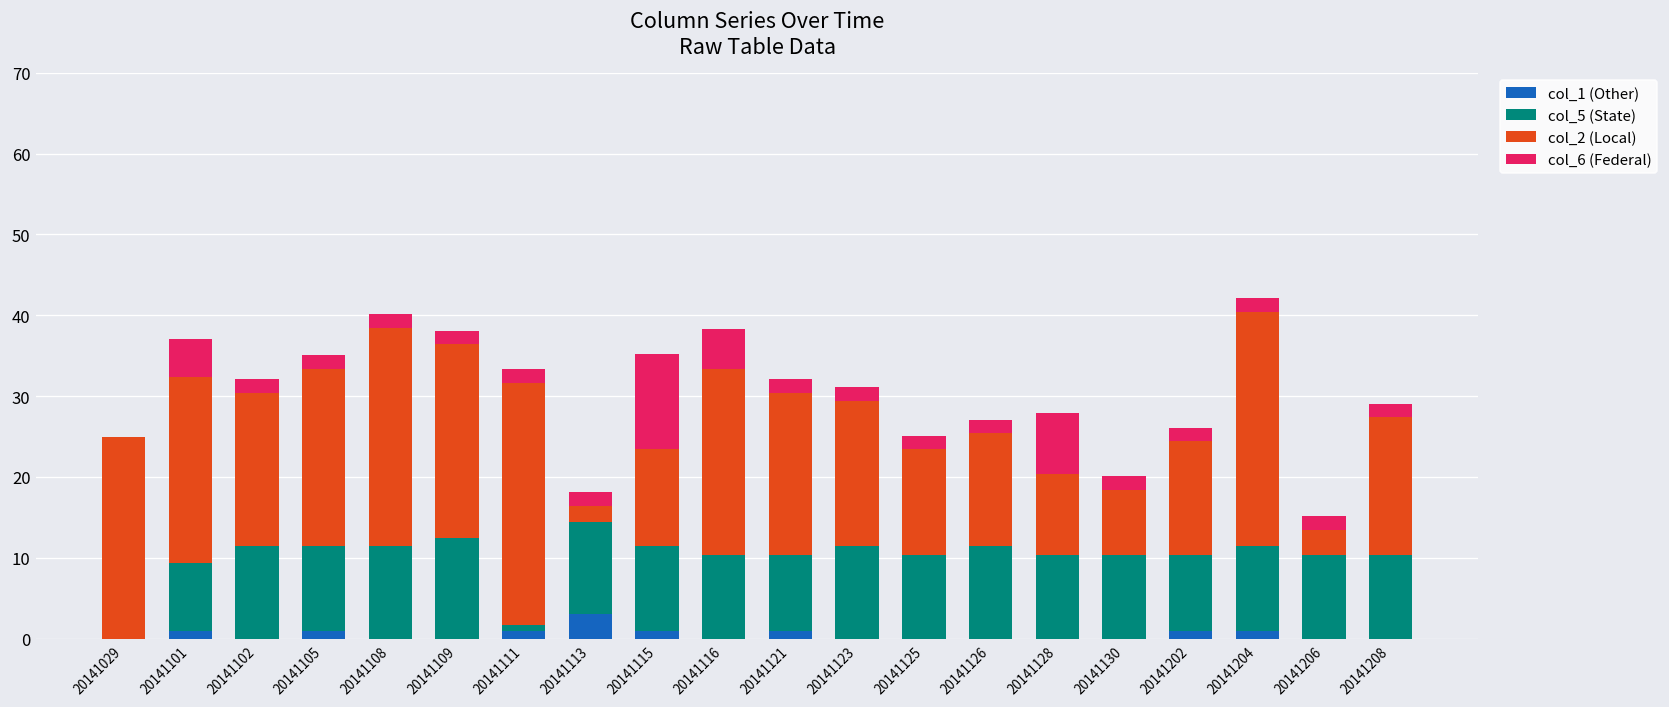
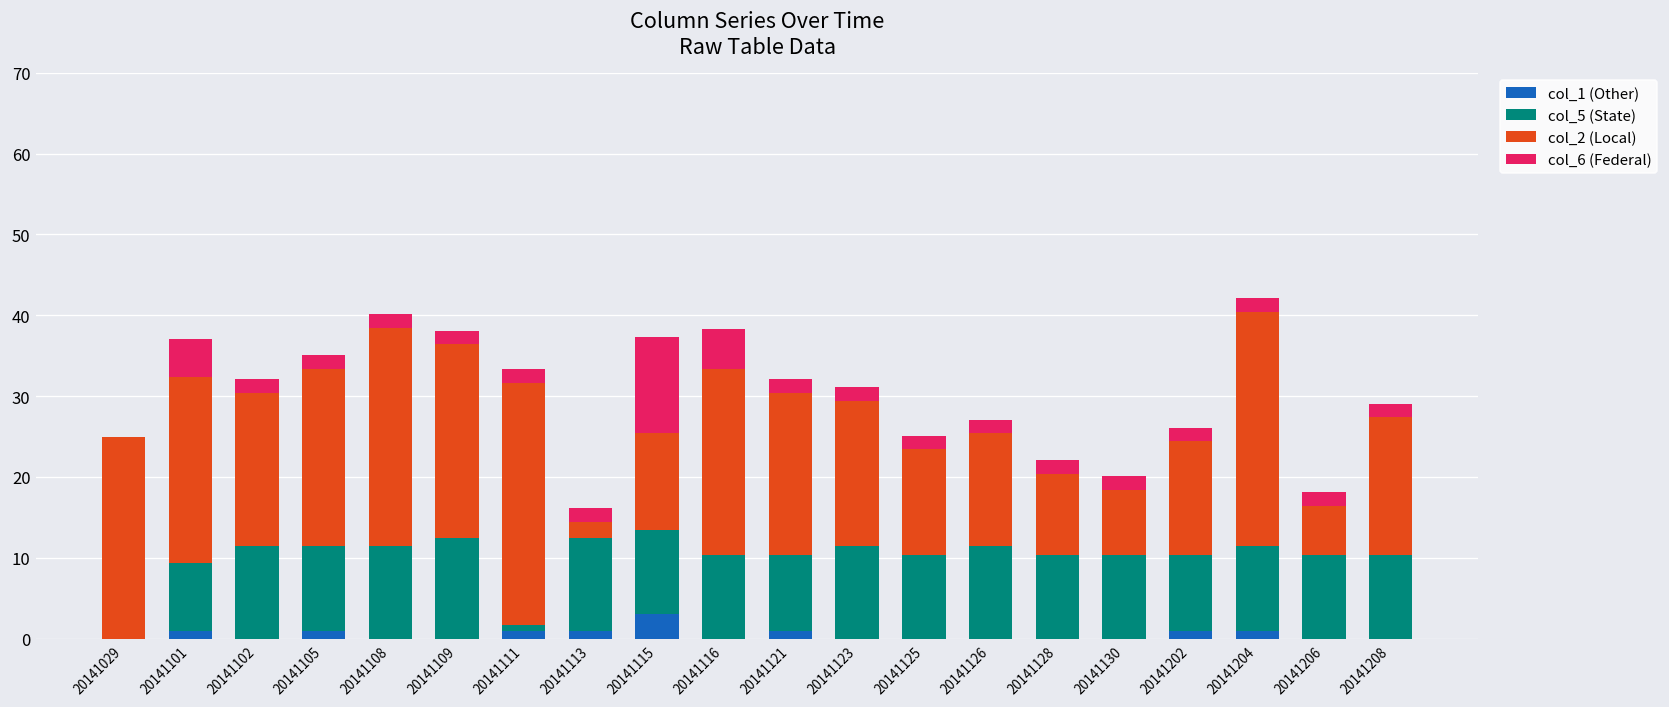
  {
    "col_1 (Other)": {
      "20141029": 0,
      "20141101": 1,
      "20141102": 0,
      "20141105": 1,
      "20141108": 0,
      "20141109": 0,
      "20141111": 1,
-     "20141113": 3,
-     "20141115": 1,
+     "20141113": 1,
+     "20141115": 3,
      "20141116": 0,
      "20141121": 1,
      "20141123": 0,
      "20141125": 0,
      "20141126": 0,
      "20141128": 0,
      "20141130": 0,
      "20141202": 1,
      "20141204": 1,
      "20141206": 0,
      "20141208": 0
    },
    "col_5 (State)": {
      "20141029": 0,
      "20141101": 8,
      "20141102": 11,
      "20141105": 10,
      "20141108": 11,
      "20141109": 12,
      "20141111": 1,
      "20141113": 11,
      "20141115": 10,
      "20141116": 10,
      "20141121": 9,
      "20141123": 11,
      "20141125": 10,
      "20141126": 11,
      "20141128": 10,
      "20141130": 10,
      "20141202": 9,
      "20141204": 10,
      "20141206": 10,
      "20141208": 10
    },
    "col_2 (Local)": {
      "20141029": 25,
      "20141101": 23,
      "20141102": 19,
      "20141105": 22,
      "20141108": 27,
      "20141109": 24,
      "20141111": 30,
      "20141113": 2,
      "20141115": 12,
      "20141116": 23,
      "20141121": 20,
      "20141123": 18,
      "20141125": 13,
      "20141126": 14,
      "20141128": 10,
      "20141130": 8,
      "20141202": 14,
      "20141204": 29,
-     "20141206": 3,
+     "20141206": 6,
      "20141208": 17
    },
    "col_6 (Federal)": {
      "20141029": 0,
      "20141101": 5,
      "20141102": 2,
      "20141105": 2,
      "20141108": 2,
      "20141109": 2,
      "20141111": 2,
      "20141113": 2,
      "20141115": 12,
      "20141116": 5,
      "20141121": 2,
      "20141123": 2,
      "20141125": 2,
      "20141126": 2,
-     "20141128": 8,
+     "20141128": 2,
      "20141130": 2,
      "20141202": 2,
      "20141204": 2,
      "20141206": 2,
      "20141208": 2
    }
  }
